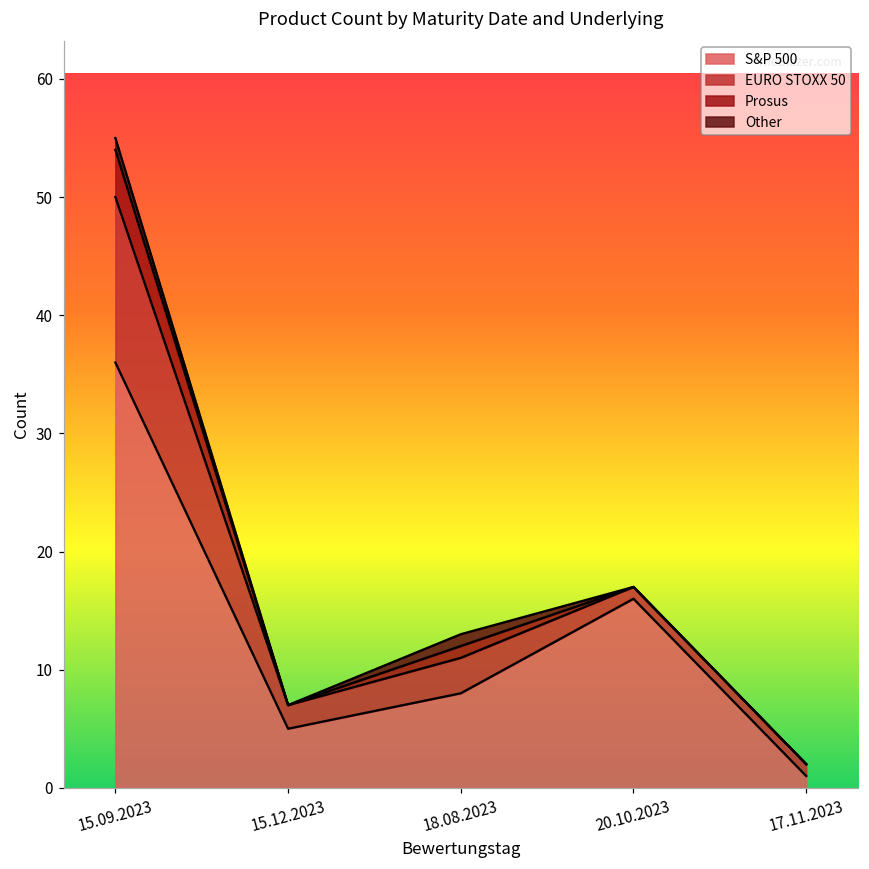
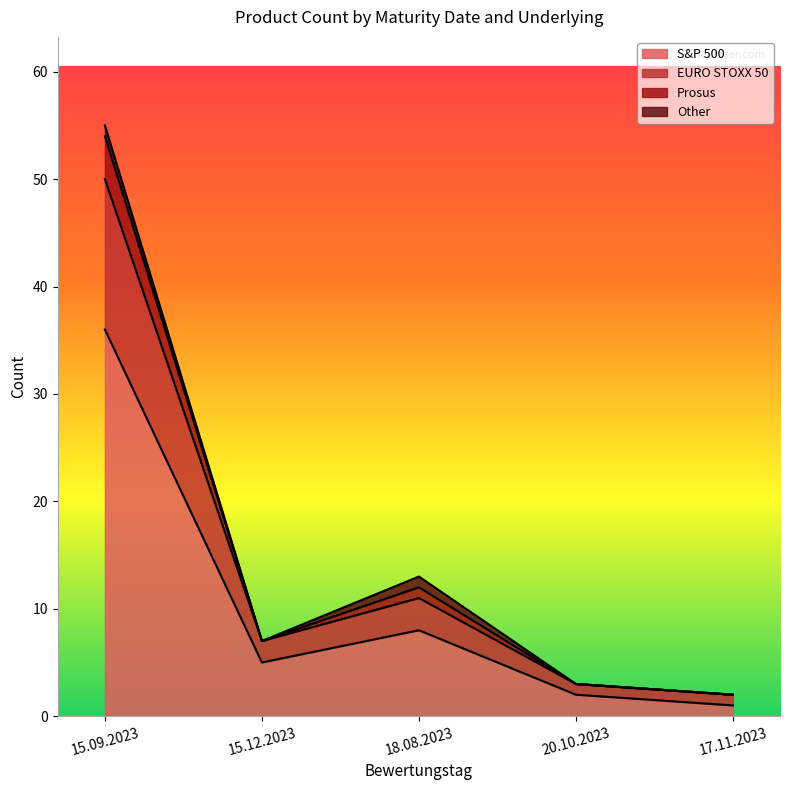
  {
    "S&P 500": {
      "15.09.2023": 36,
      "15.12.2023": 5,
      "18.08.2023": 8,
-     "20.10.2023": 16,
+     "20.10.2023": 2,
      "17.11.2023": 1
    },
    "Other": {
      "15.09.2023": 1,
      "18.08.2023": 1
    }
  }
